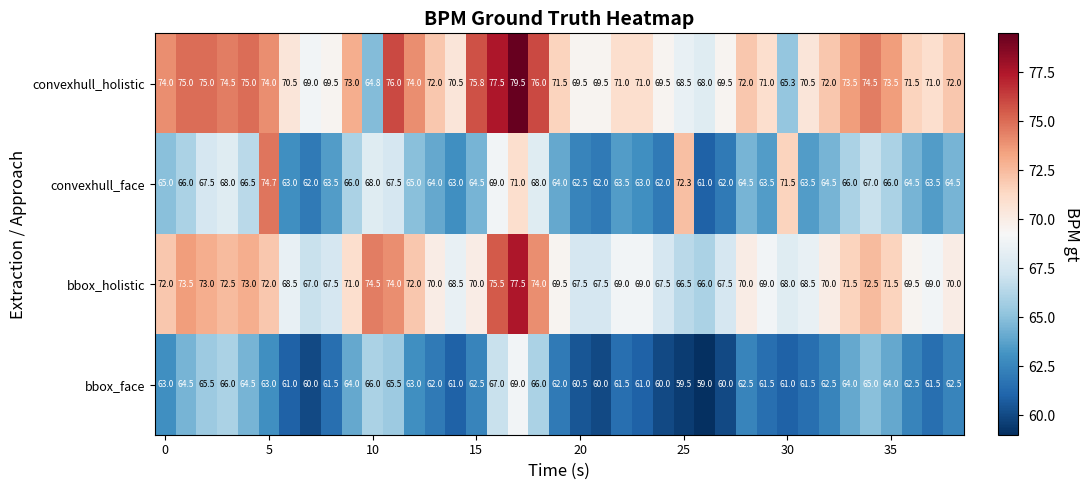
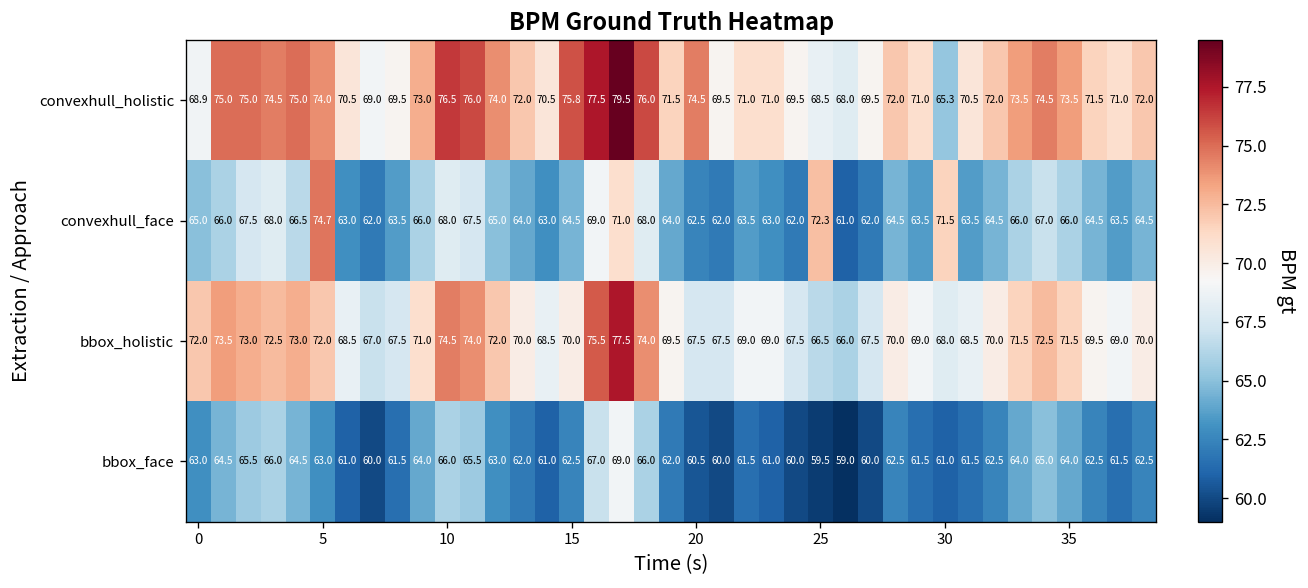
  {
    "convexhull_holistic": {
-     "0": 74.0,
+     "0": 68.9,
      "5": 74.0,
-     "10": 64.8,
+     "10": 76.5,
      "15": 75.8,
-     "20": 69.5,
+     "20": 74.5,
      "25": 68.5,
      "30": 65.3,
      "35": 73.5
    },
    "convexhull_face": {
      "0": 65.0,
      "5": 74.7,
      "10": 68.0,
      "15": 64.5,
      "20": 62.5,
      "25": 72.3,
      "30": 71.5,
      "35": 66.0
    },
    "bbox_holistic": {
      "0": 72.0,
      "5": 72.0,
      "10": 74.5,
      "15": 70.0,
      "20": 67.5,
      "25": 66.5,
      "30": 68.0,
      "35": 71.5
    },
    "bbox_face": {
      "0": 63.0,
      "5": 63.0,
      "10": 66.0,
      "15": 62.5,
      "20": 60.5,
      "25": 59.5,
      "30": 61.0,
      "35": 64.0
    }
  }
